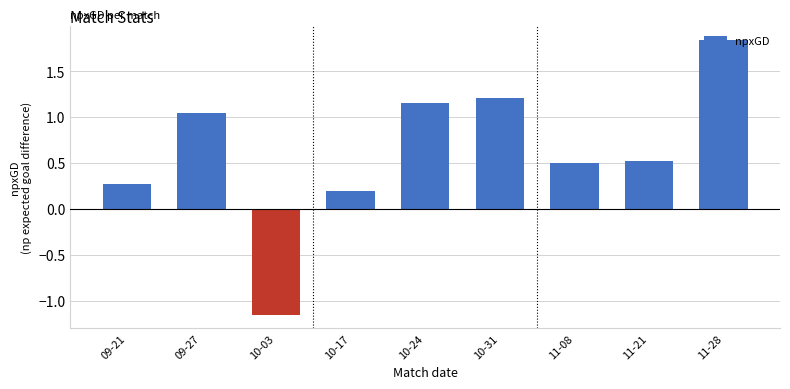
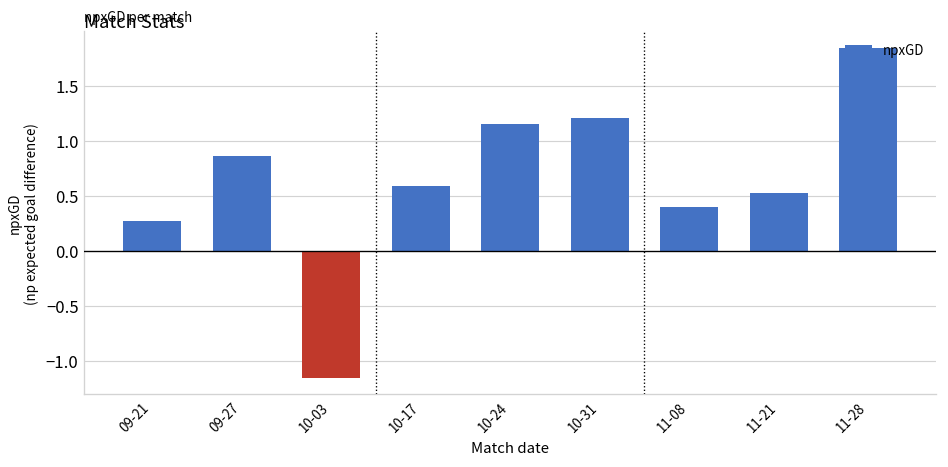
  {
    "09-21": 0.3,
-   "09-27": 1.0,
+   "09-27": 0.9,
    "10-03": -1.2,
-   "10-17": 0.2,
+   "10-17": 0.6,
    "10-24": 1.2,
    "10-31": 1.2,
-   "11-08": 0.5,
+   "11-08": 0.4,
    "11-21": 0.5,
    "11-28": 1.8
  }
